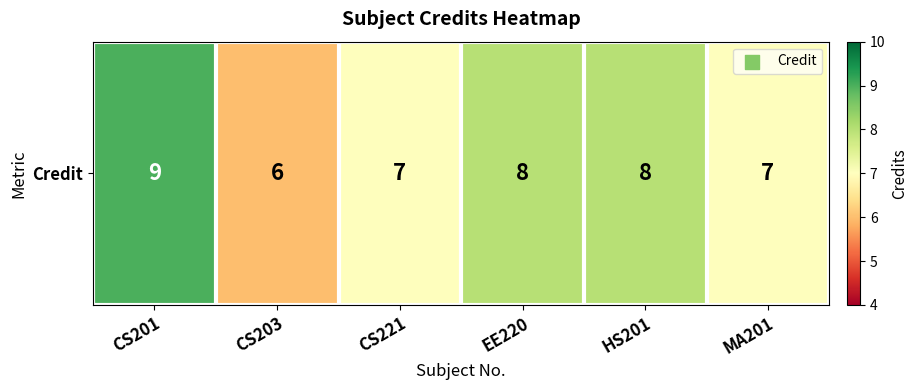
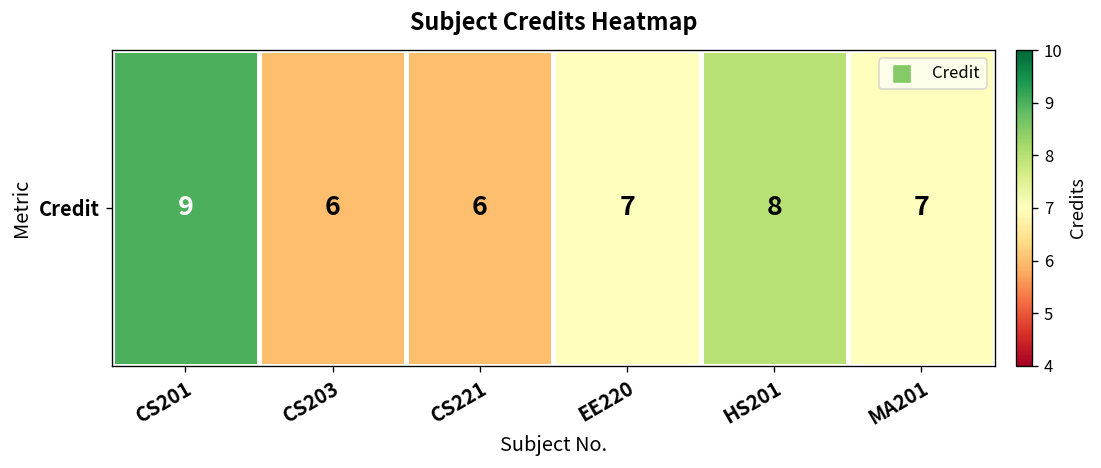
  {
    "Credit": {
      "CS201": 9,
      "CS203": 6,
-     "CS221": 7,
-     "EE220": 8,
+     "CS221": 6,
+     "EE220": 7,
      "HS201": 8,
      "MA201": 7
    }
  }
